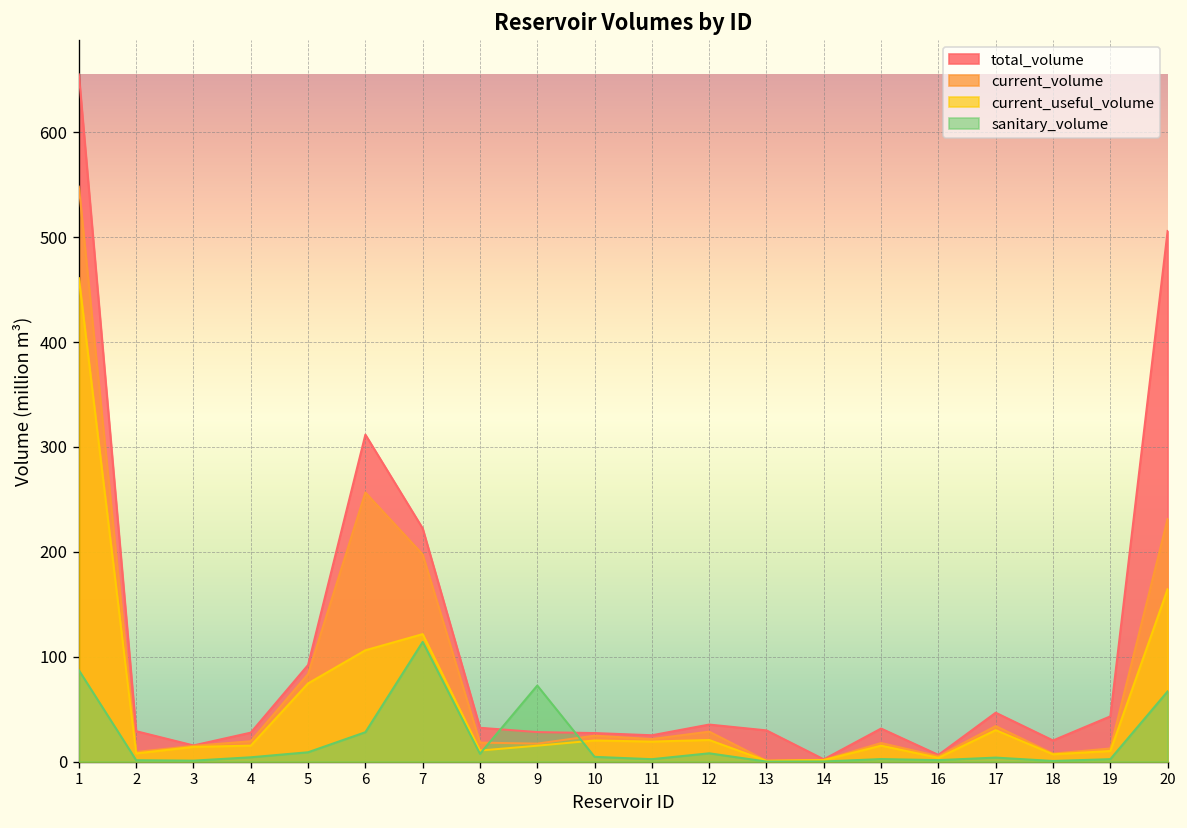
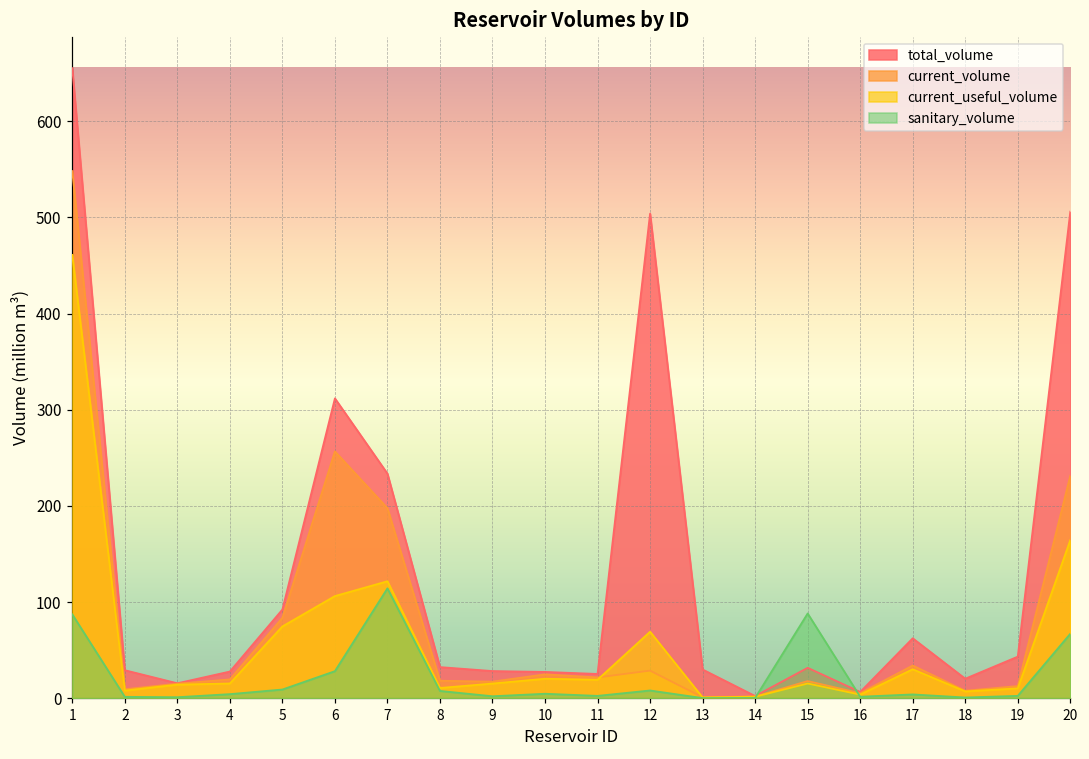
  {
    "total_volume": {
      "1": 660,
      "2": 30,
      "4": 30,
      "5": 90,
      "6": 310,
-     "7": 220,
+     "7": 230,
      "8": 30,
      "9": 30,
      "11": 30,
-     "12": 40,
+     "12": 500,
      "13": 30,
      "15": 30,
-     "17": 50,
+     "17": 60,
      "18": 20,
      "19": 40,
      "20": 510
    },
    "current_volume": {
      "1": 550,
      "4": 20,
      "5": 80,
      "6": 260,
      "7": 200,
      "8": 20,
      "12": 30,
      "17": 30,
      "20": 230
    },
    "current_useful_volume": {
      "1": 460,
      "4": 20,
      "5": 70,
      "6": 110,
      "7": 120,
      "8": 10,
      "10": 20,
-     "12": 20,
+     "12": 70,
      "17": 30,
      "20": 160
    },
    "sanitary_volume": {
      "1": 90,
      "2": 0,
      "3": 0,
      "4": 0,
      "5": 10,
      "6": 30,
      "7": 110,
      "8": 10,
-     "9": 70,
+     "9": 0,
      "10": 0,
      "11": 0,
      "12": 10,
-     "15": 0,
+     "15": 90,
      "17": 0,
      "18": 0,
      "19": 0,
      "20": 70
    }
  }
